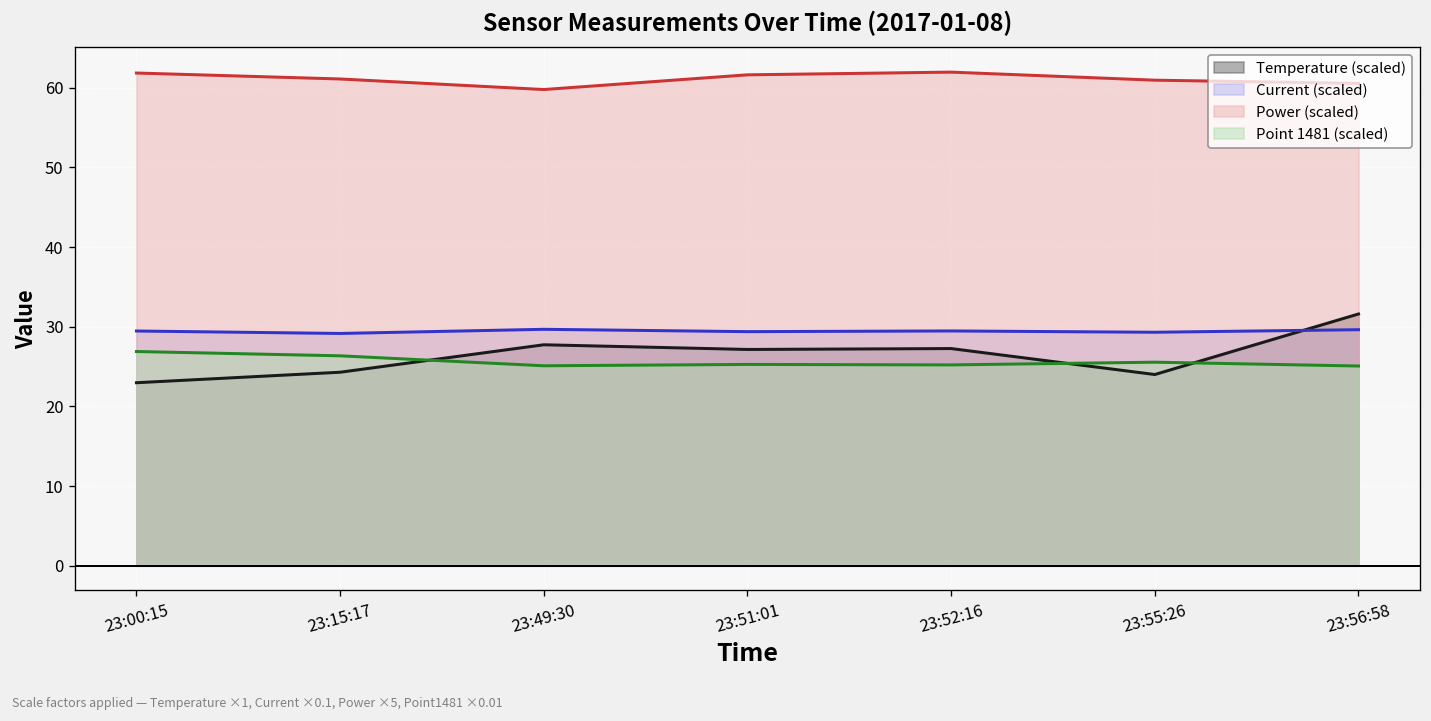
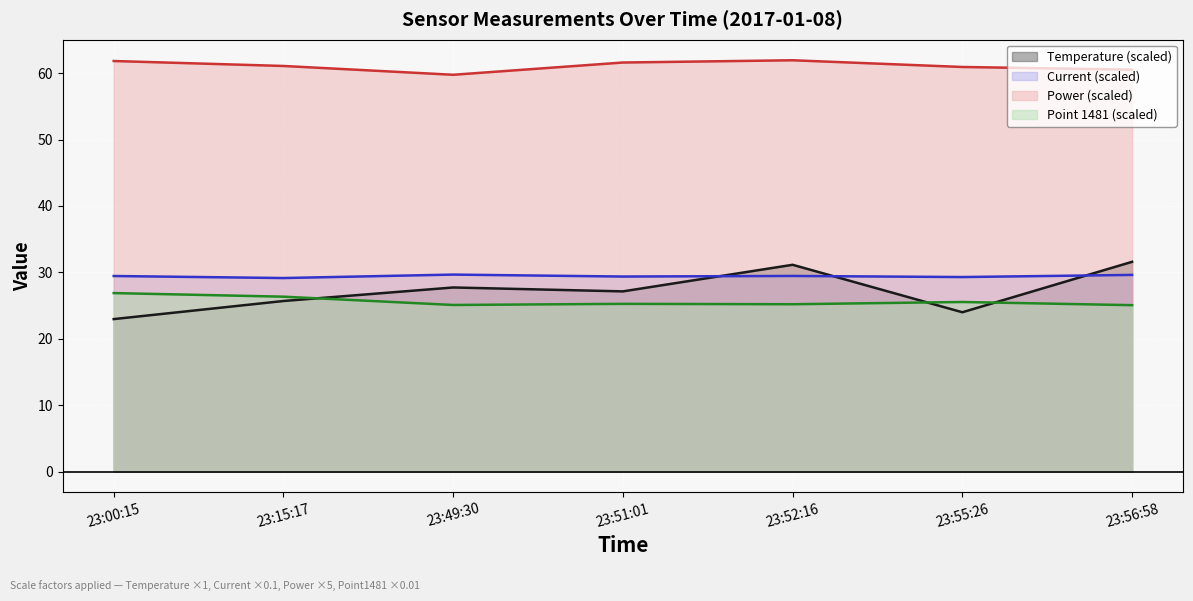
  {
    "Temperature (scaled)": {
      "23:00:15": 23,
-     "23:15:17": 24,
+     "23:15:17": 26,
      "23:49:30": 28,
      "23:51:01": 27,
-     "23:52:16": 27,
+     "23:52:16": 31,
      "23:55:26": 24,
      "23:56:58": 32
    }
  }
